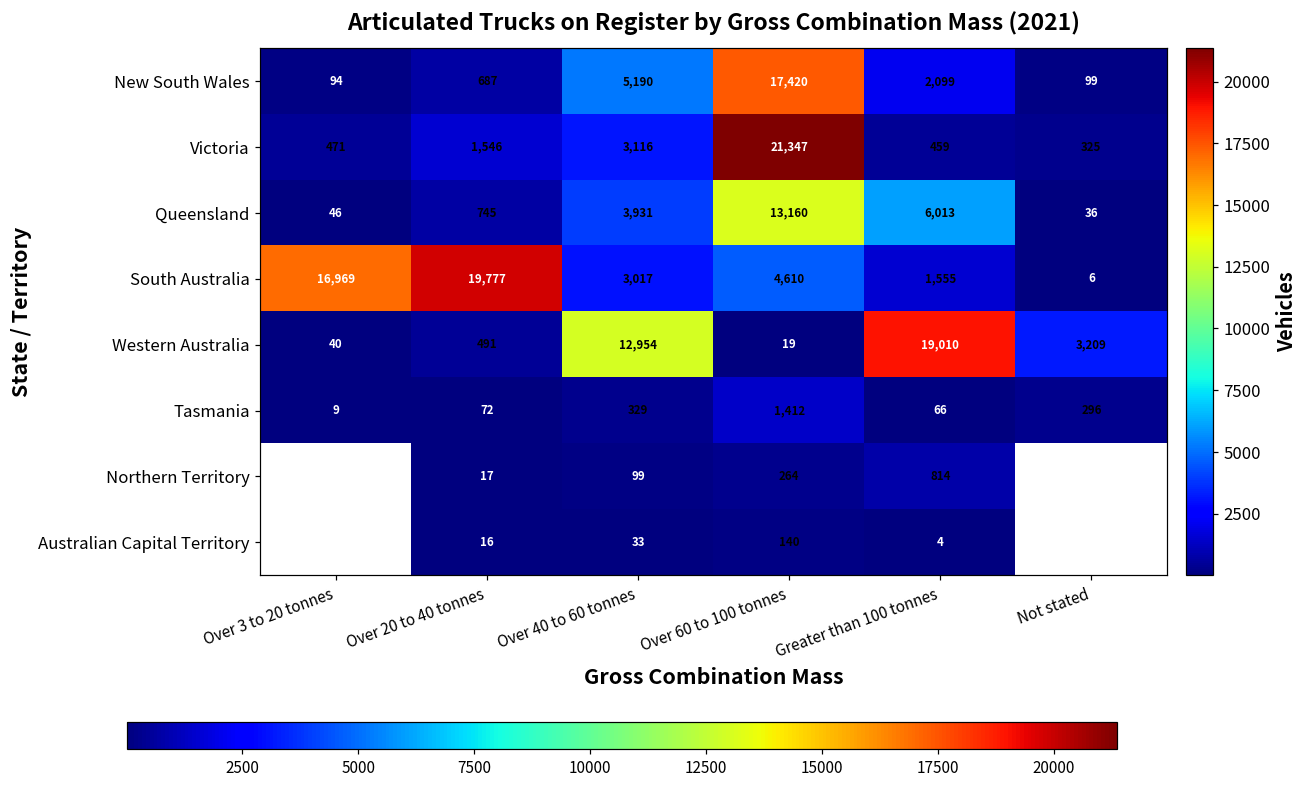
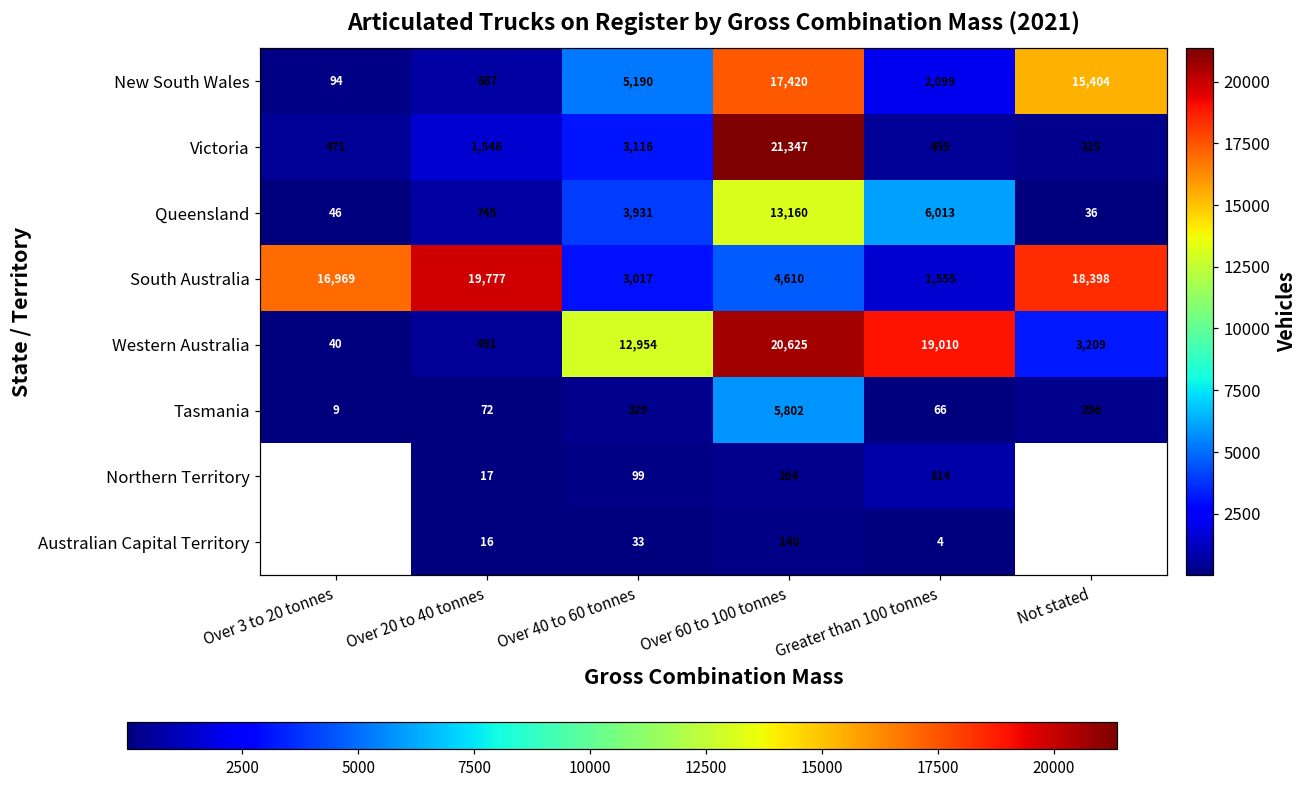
  {
    "New South Wales": {
      "Over 3 to 20 tonnes": "94",
      "Over 20 to 40 tonnes": "687",
      "Over 40 to 60 tonnes": "5,190",
      "Over 60 to 100 tonnes": "17,420",
      "Greater than 100 tonnes": "2,099",
-     "Not stated": "99"
+     "Not stated": "15,404"
    },
    "Victoria": {
      "Over 3 to 20 tonnes": "471",
      "Over 20 to 40 tonnes": "1,546",
      "Over 40 to 60 tonnes": "3,116",
      "Over 60 to 100 tonnes": "21,347",
      "Greater than 100 tonnes": "459",
      "Not stated": "325"
    },
    "Queensland": {
      "Over 3 to 20 tonnes": "46",
      "Over 20 to 40 tonnes": "745",
      "Over 40 to 60 tonnes": "3,931",
      "Over 60 to 100 tonnes": "13,160",
      "Greater than 100 tonnes": "6,013",
      "Not stated": "36"
    },
    "South Australia": {
      "Over 3 to 20 tonnes": "16,969",
      "Over 20 to 40 tonnes": "19,777",
      "Over 40 to 60 tonnes": "3,017",
      "Over 60 to 100 tonnes": "4,610",
      "Greater than 100 tonnes": "1,555",
-     "Not stated": "6"
+     "Not stated": "18,398"
    },
    "Western Australia": {
      "Over 3 to 20 tonnes": "40",
      "Over 20 to 40 tonnes": "491",
      "Over 40 to 60 tonnes": "12,954",
-     "Over 60 to 100 tonnes": "19",
+     "Over 60 to 100 tonnes": "20,625",
      "Greater than 100 tonnes": "19,010",
      "Not stated": "3,209"
    },
    "Tasmania": {
      "Over 3 to 20 tonnes": "9",
      "Over 20 to 40 tonnes": "72",
      "Over 40 to 60 tonnes": "329",
-     "Over 60 to 100 tonnes": "1,412",
+     "Over 60 to 100 tonnes": "5,802",
      "Greater than 100 tonnes": "66",
      "Not stated": "296"
    },
    "Northern Territory": {
      "Over 20 to 40 tonnes": "17",
      "Over 40 to 60 tonnes": "99",
      "Over 60 to 100 tonnes": "264",
      "Greater than 100 tonnes": "814"
    },
    "Australian Capital Territory": {
      "Over 20 to 40 tonnes": "16",
      "Over 40 to 60 tonnes": "33",
      "Over 60 to 100 tonnes": "140",
      "Greater than 100 tonnes": "4"
    }
  }
